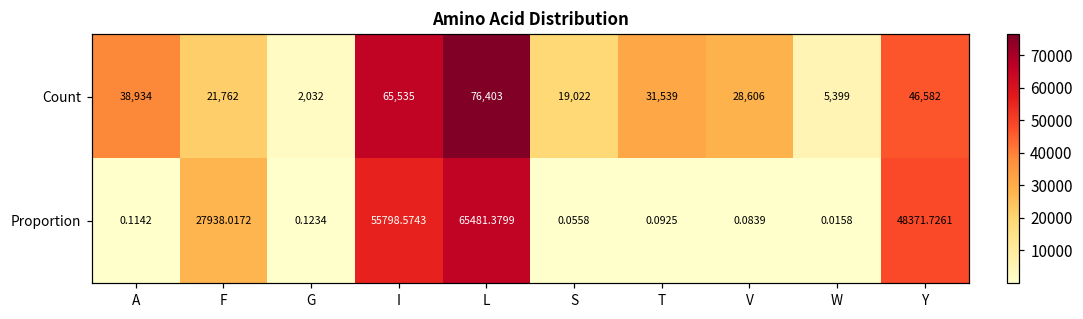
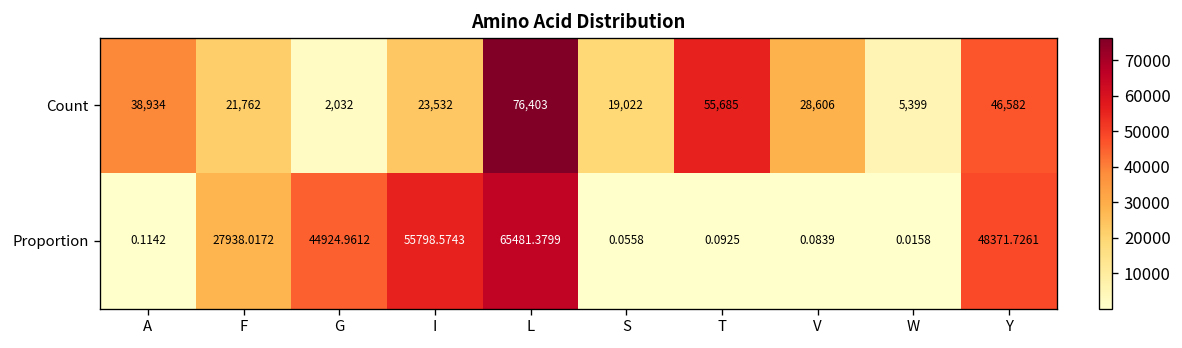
  {
    "Count": {
      "A": "38,934",
      "F": "21,762",
      "G": "2,032",
-     "I": "65,535",
+     "I": "23,532",
      "L": "76,403",
      "S": "19,022",
-     "T": "31,539",
+     "T": "55,685",
      "V": "28,606",
      "W": "5,399",
      "Y": "46,582"
    },
    "Proportion": {
      "A": "0.1142",
      "F": "27938.0172",
-     "G": "0.1234",
+     "G": "44924.9612",
      "I": "55798.5743",
      "L": "65481.3799",
      "S": "0.0558",
      "T": "0.0925",
      "V": "0.0839",
      "W": "0.0158",
      "Y": "48371.7261"
    }
  }
